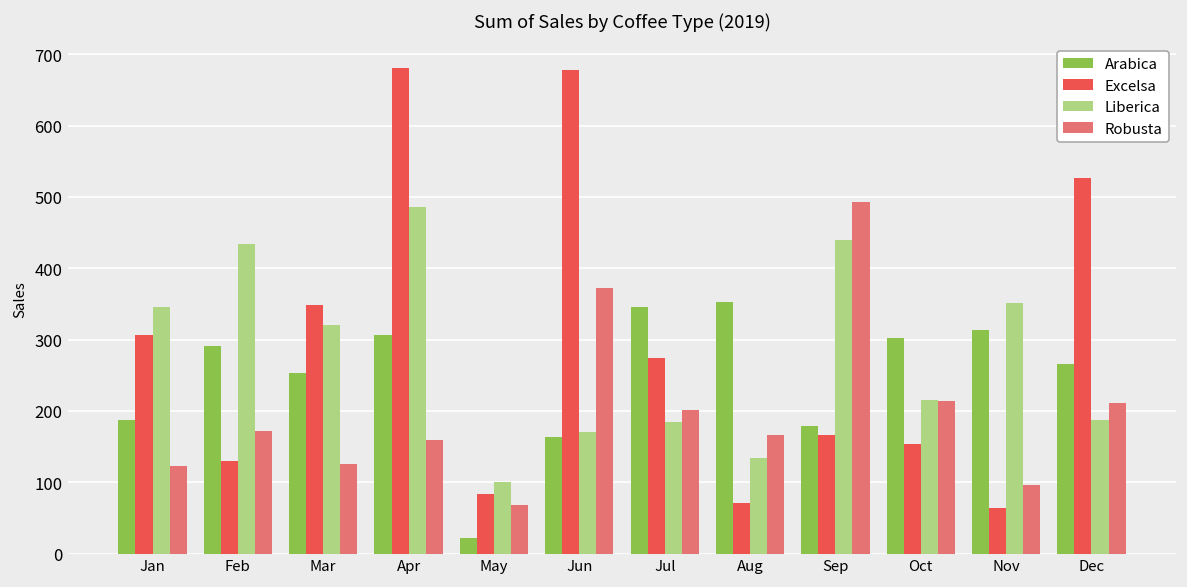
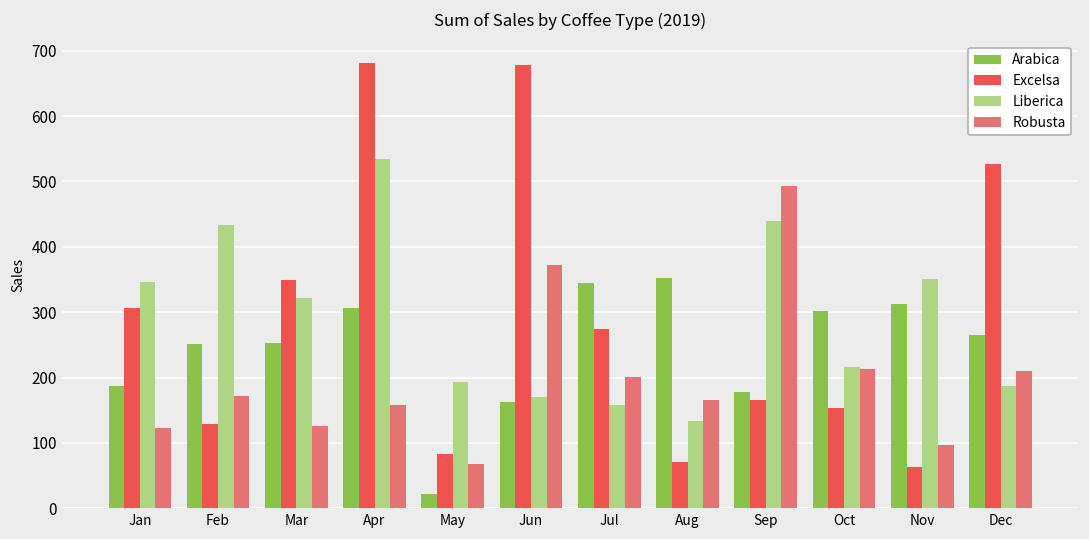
  {
    "Arabica": {
      "Jan": 190,
-     "Feb": 290,
+     "Feb": 250,
      "Mar": 250,
      "Apr": 310,
      "May": 20,
      "Jun": 160,
      "Jul": 350,
      "Aug": 350,
      "Sep": 180,
      "Oct": 300,
      "Nov": 310,
      "Dec": 270
    },
    "Liberica": {
      "Jan": 350,
      "Feb": 430,
      "Mar": 320,
-     "Apr": 490,
-     "May": 100,
+     "Apr": 530,
+     "May": 190,
      "Jun": 170,
-     "Jul": 180,
+     "Jul": 160,
      "Aug": 130,
      "Sep": 440,
      "Oct": 220,
      "Nov": 350,
      "Dec": 190
    }
  }
